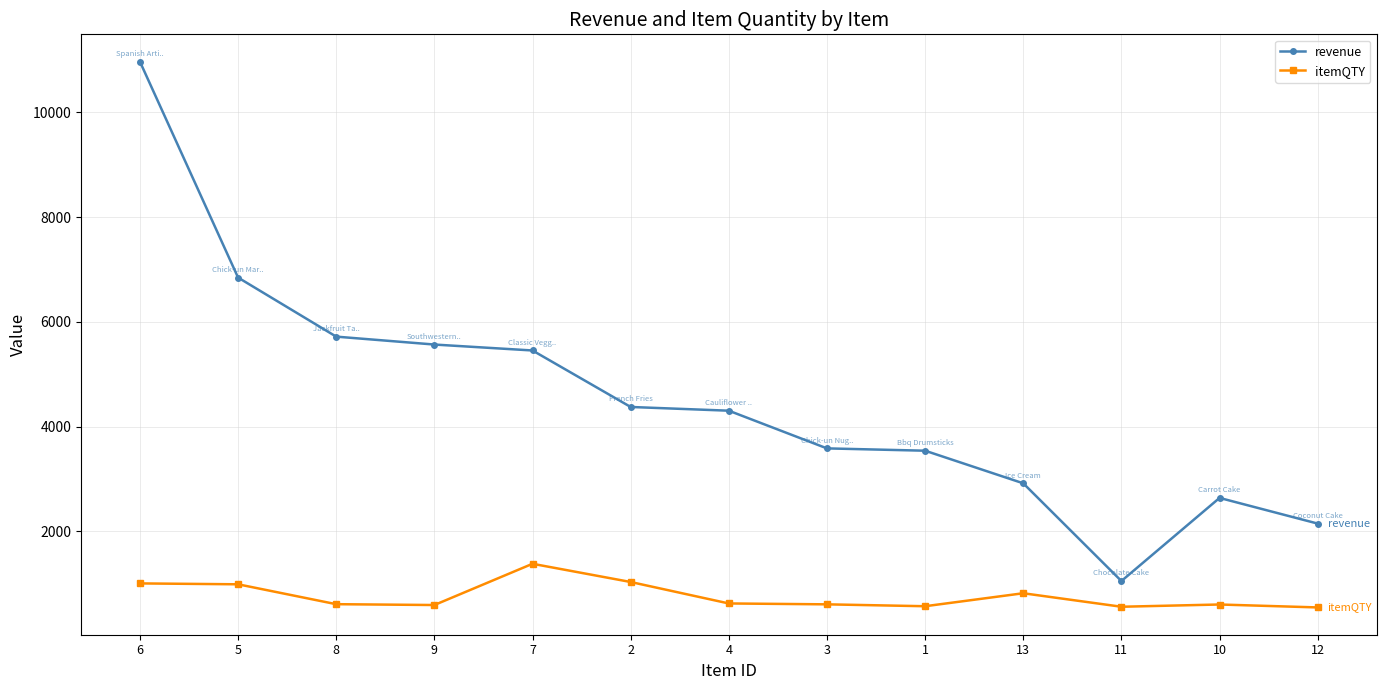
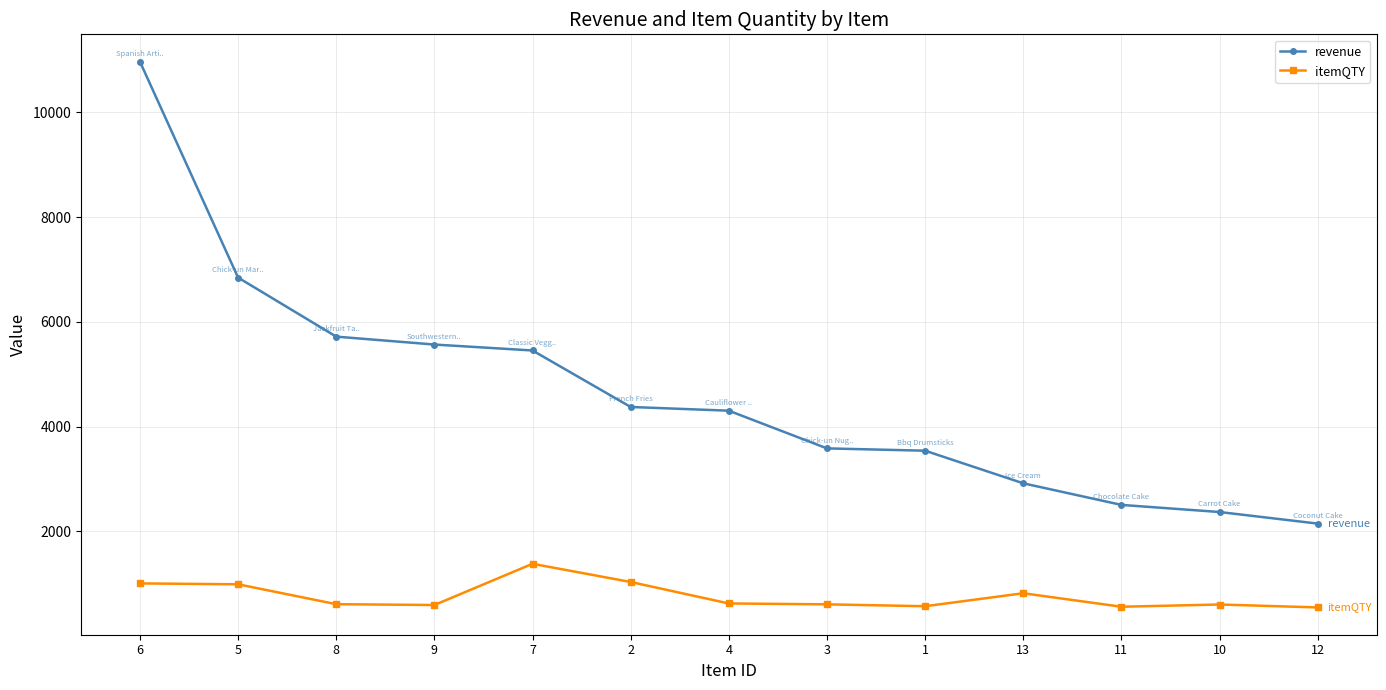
  {
    "revenue": {
      "6": 11000,
      "5": 6800,
      "8": 5700,
      "9": 5600,
      "7": 5500,
      "2": 4400,
      "4": 4300,
      "3": 3600,
      "1": 3500,
      "13": 2900,
-     "11": 1000,
-     "10": 2600,
+     "11": 2500,
+     "10": 2400,
      "12": 2100
    },
    "itemQTY": {
      "6": 1000,
      "5": 1000,
      "8": 600,
      "9": 600,
      "7": 1400,
      "2": 1000,
      "4": 600,
      "3": 600,
      "1": 600,
      "13": 800,
      "11": 600,
      "10": 600,
      "12": 500
    }
  }
